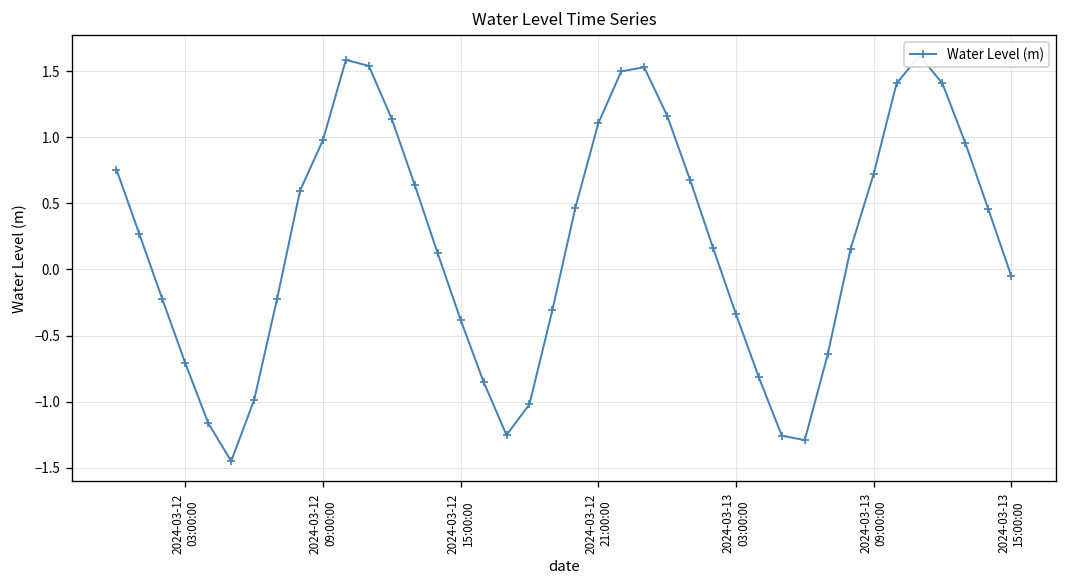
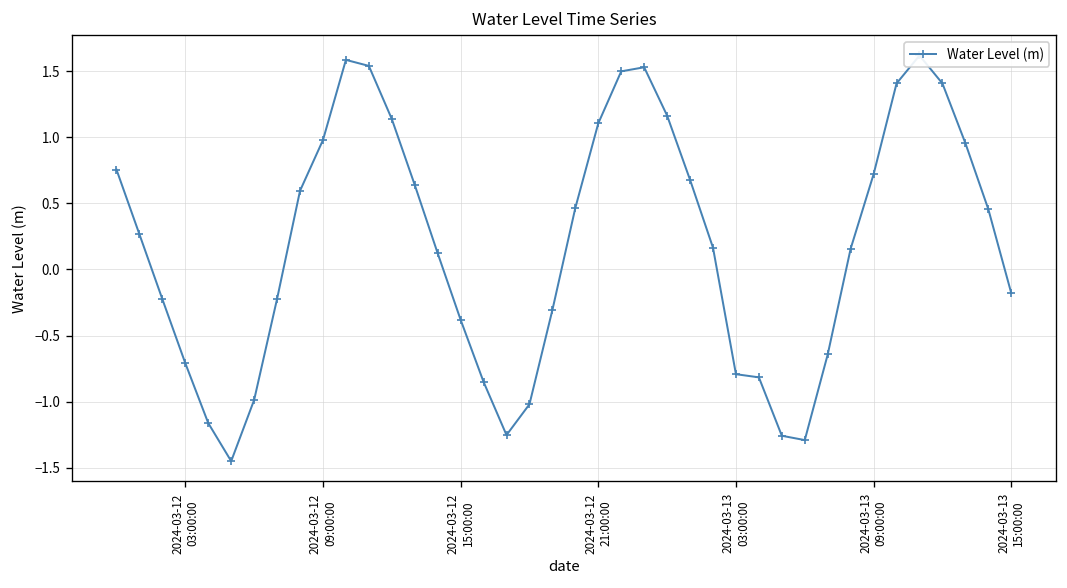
  {
    "2024-03-12 03:00:00": -0.71,
    "2024-03-12 09:00:00": 0.98,
    "2024-03-12 15:00:00": -0.38,
    "2024-03-12 21:00:00": 1.10,
-   "2024-03-13 03:00:00": -0.34,
+   "2024-03-13 03:00:00": -0.79,
    "2024-03-13 09:00:00": 0.72,
-   "2024-03-13 15:00:00": -0.05
+   "2024-03-13 15:00:00": -0.18
  }
